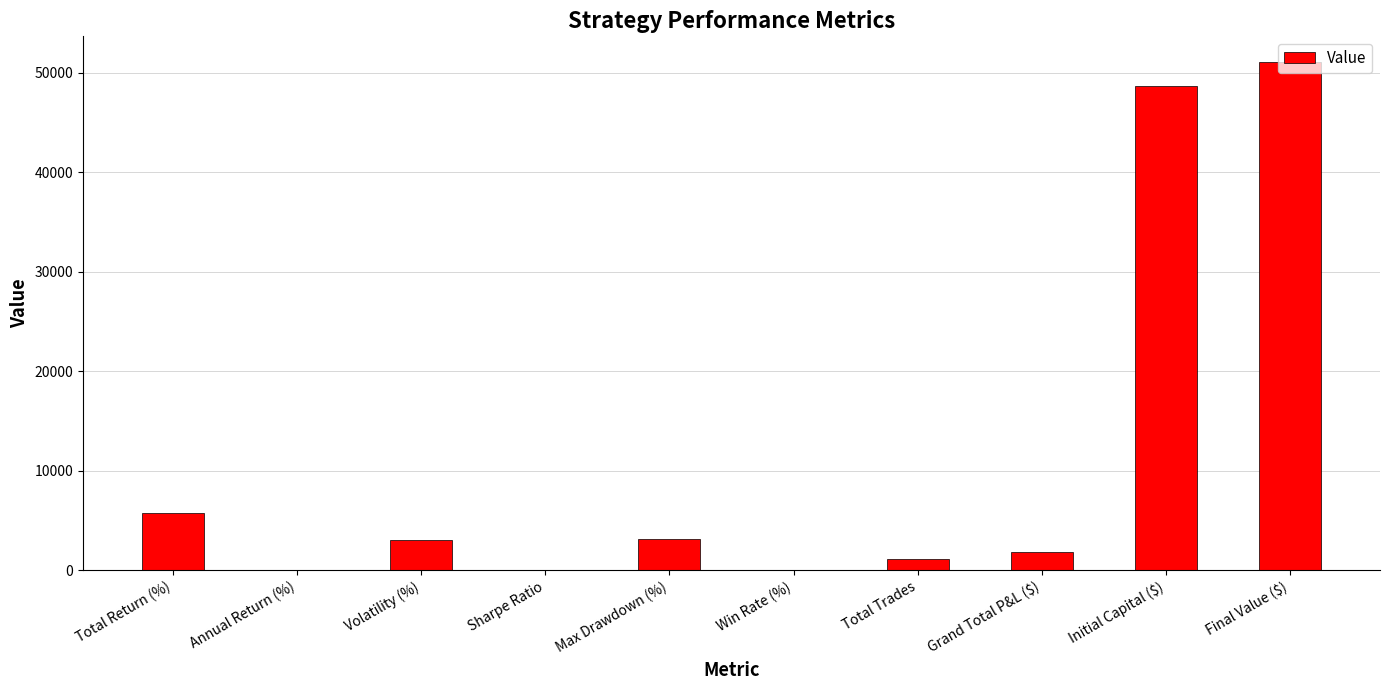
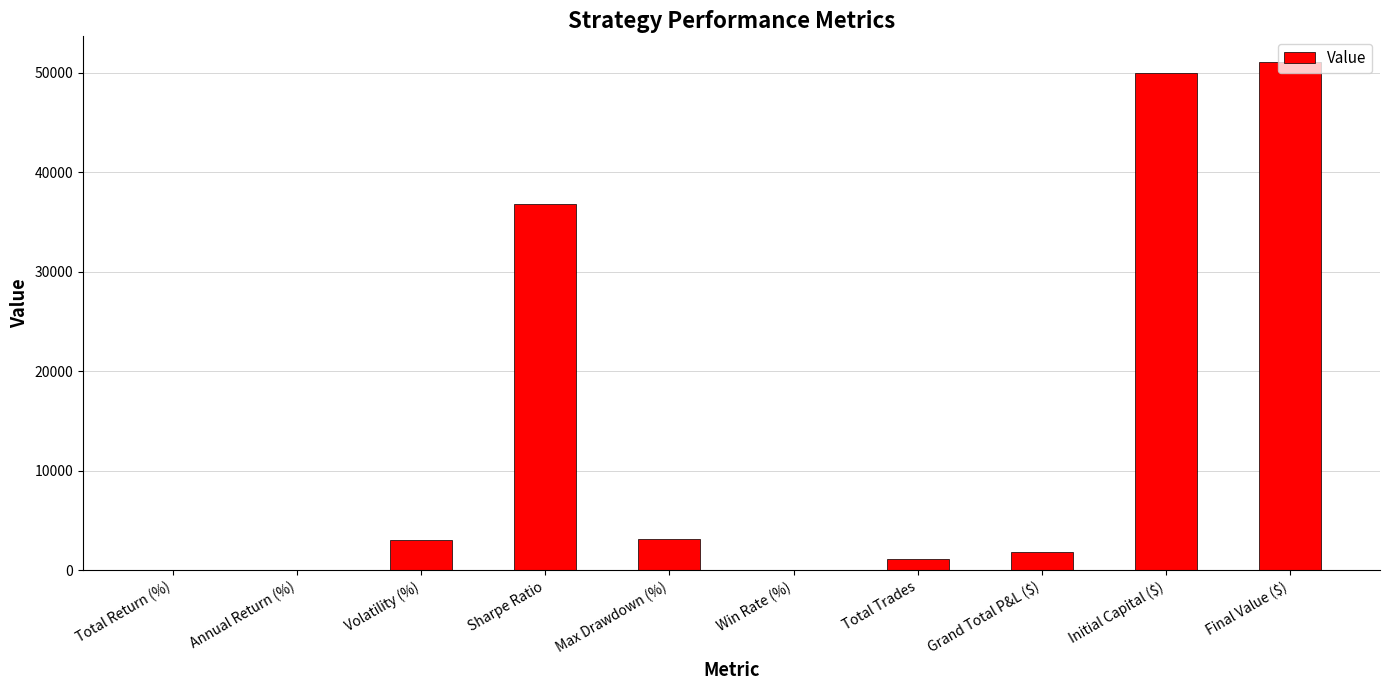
  {
-   "Total Return (%)": 6000,
+   "Total Return (%)": 0,
    "Annual Return (%)": 0,
    "Volatility (%)": 3000,
-   "Sharpe Ratio": 0,
+   "Sharpe Ratio": 37000,
    "Max Drawdown (%)": 3000,
    "Total Trades": 1000,
    "Grand Total P&L ($)": 2000,
-   "Initial Capital ($)": 49000
+   "Initial Capital ($)": 50000
  }
